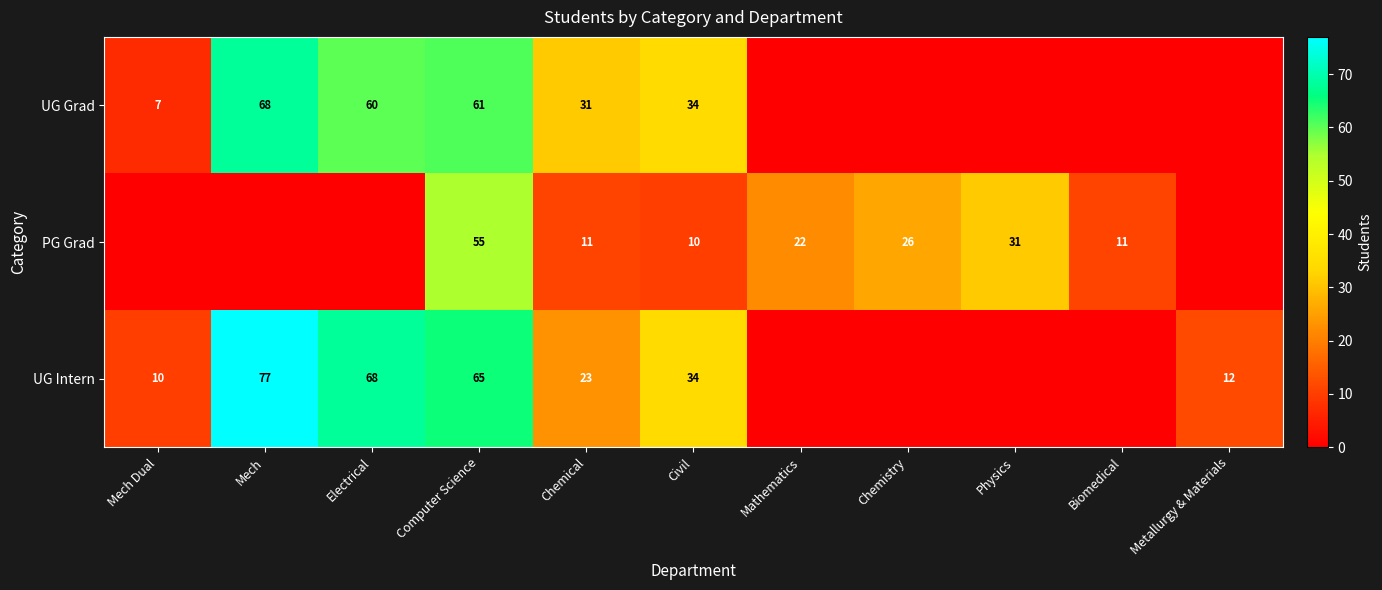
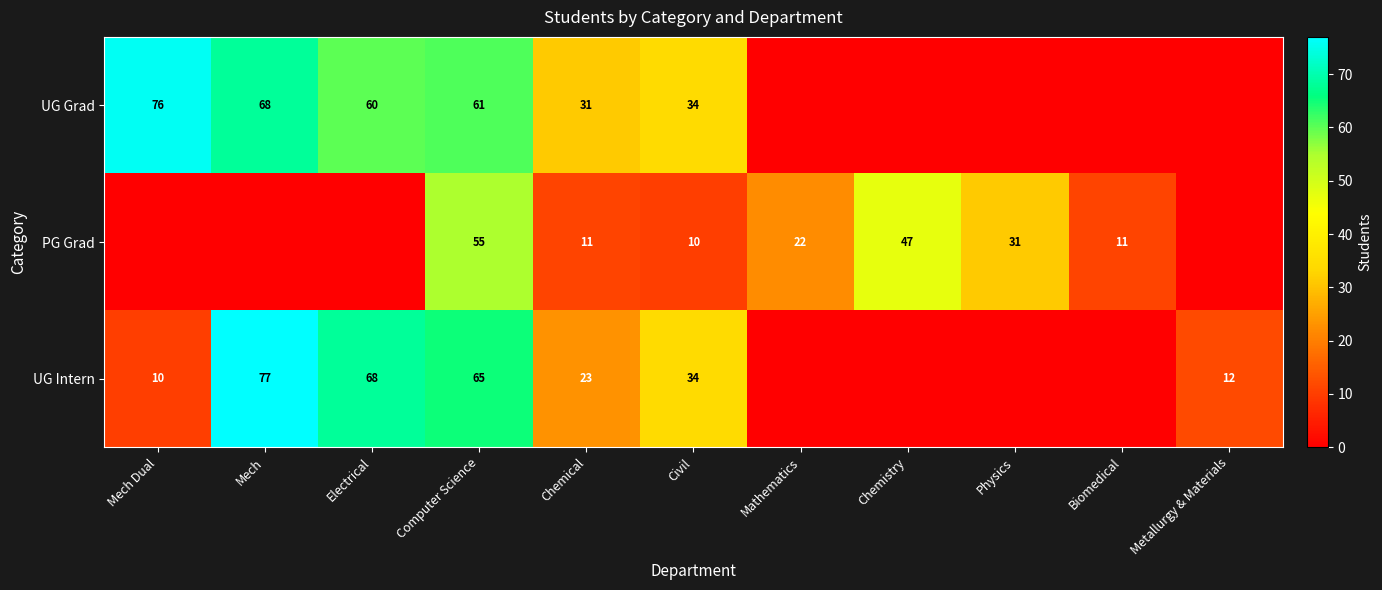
  {
    "UG Grad": {
-     "Mech Dual": 7,
+     "Mech Dual": 76,
      "Mech": 68,
      "Electrical": 60,
      "Computer Science": 61,
      "Chemical": 31,
      "Civil": 34
    },
    "PG Grad": {
      "Computer Science": 55,
      "Chemical": 11,
      "Civil": 10,
      "Mathematics": 22,
-     "Chemistry": 26,
+     "Chemistry": 47,
      "Physics": 31,
      "Biomedical": 11
    },
    "UG Intern": {
      "Mech Dual": 10,
      "Mech": 77,
      "Electrical": 68,
      "Computer Science": 65,
      "Chemical": 23,
      "Civil": 34,
      "Metallurgy & Materials": 12
    }
  }
